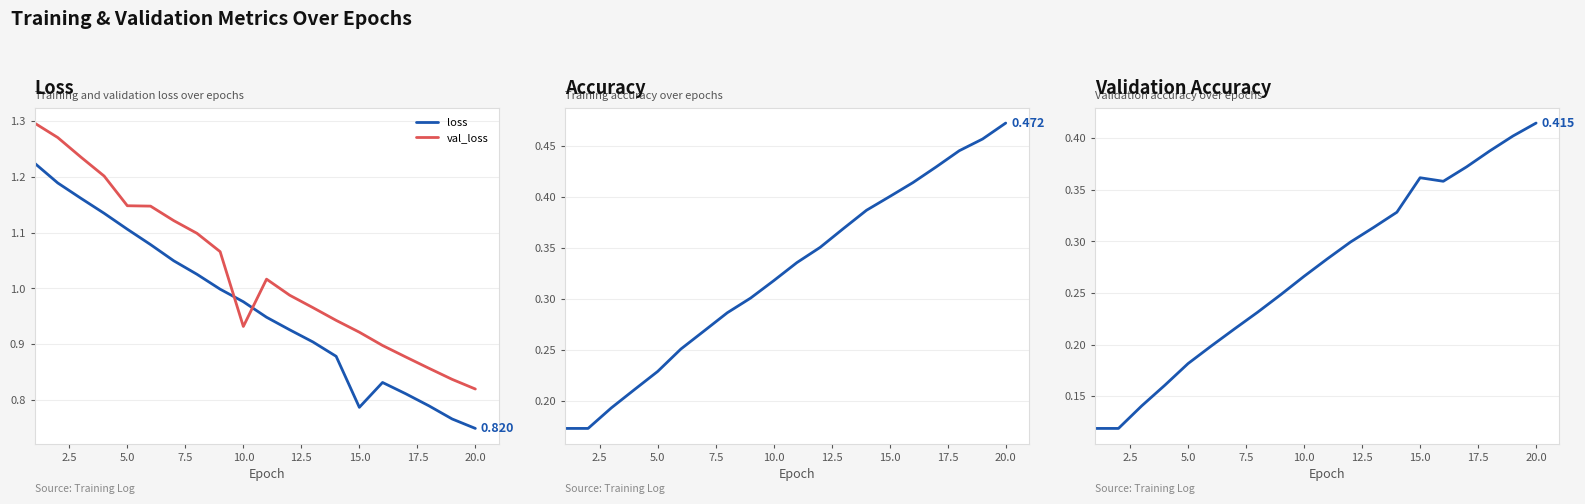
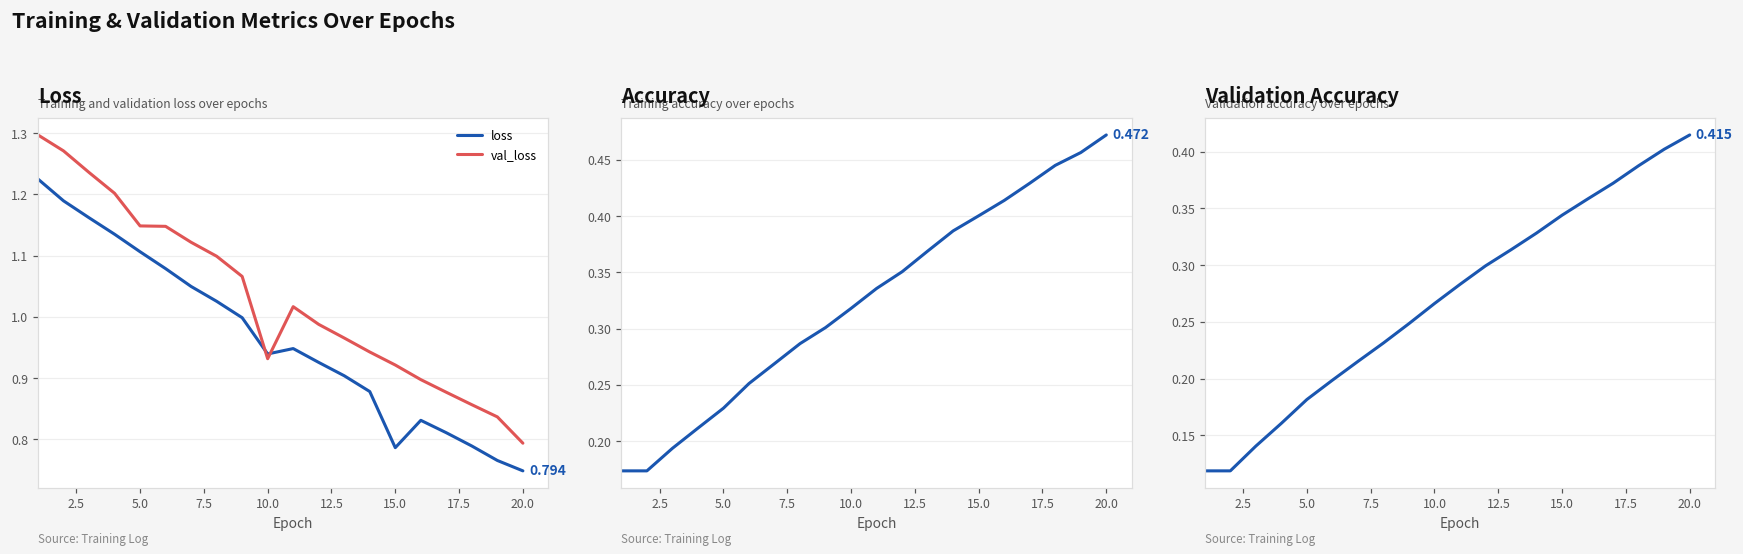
  {
    "Loss": {
      "loss": {
        "5.0": 1.11,
-       "10.0": 0.98,
+       "10.0": 0.94,
        "15.0": 0.79
      },
      "val_loss": {
-       "20.0": 0.820
+       "20.0": 0.794
      }
    },
    "Accuracy": {
      "20.0": 0.472
    },
    "Validation Accuracy": {
      "5.0": 0.182,
      "10.0": 0.266,
-     "15.0": 0.362
+     "15.0": 0.344
    }
  }
